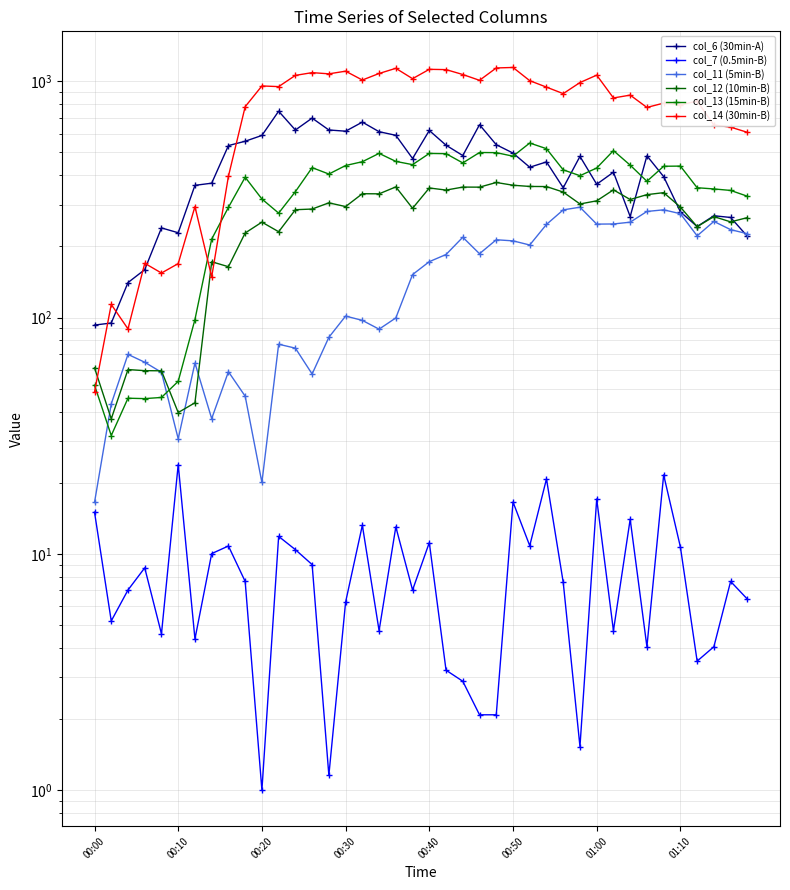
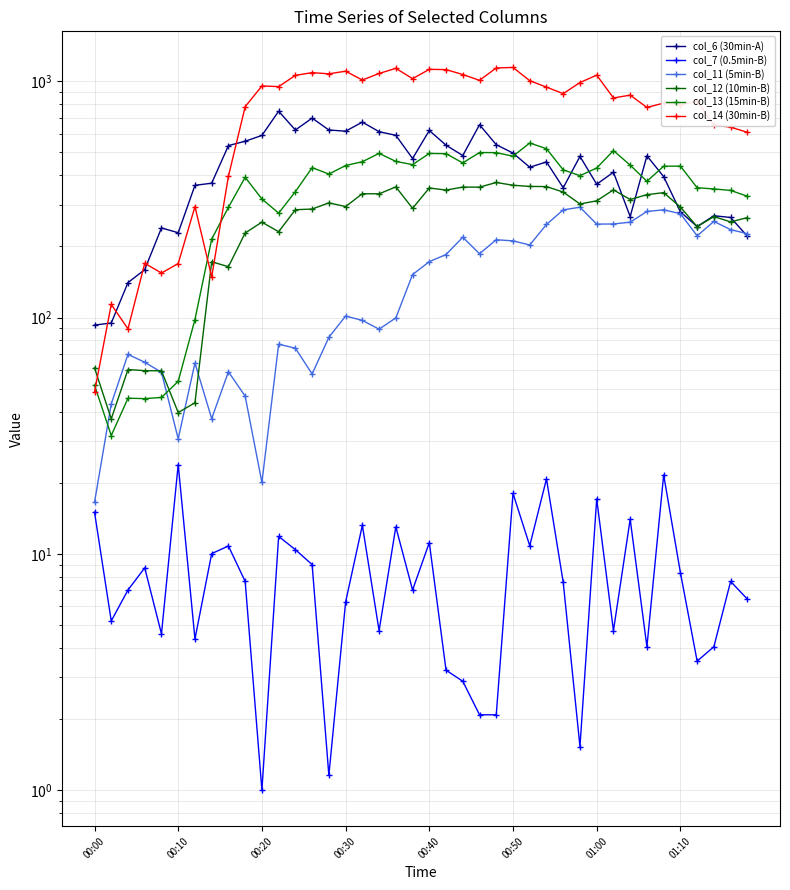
  {
    "col_6 (30min-A)": {
      "00:00": 93,
      "00:10": 230,
      "00:20": 590,
      "00:30": 610,
      "00:40": 620,
      "00:50": 500,
      "01:00": 370
    },
    "col_7 (0.5min-B)": {
      "00:00": 15,
      "00:10": 24,
      "00:20": 1.0,
      "00:30": 6.2,
      "00:40": 11,
-     "00:50": 17,
+     "00:50": 18,
      "01:00": 17,
-     "01:10": 11
+     "01:10": 8.3
    },
    "col_11 (5min-B)": {
      "00:00": 16,
      "00:10": 31,
      "00:20": 20,
      "00:30": 101,
      "00:40": 170,
      "00:50": 210,
      "01:00": 250
    },
    "col_14 (30min-B)": {
      "00:00": 48,
      "00:10": 170,
      "00:20": 960,
      "00:30": 1100,
      "00:40": 1100,
      "00:50": 1100,
      "01:00": 1100
    }
  }
